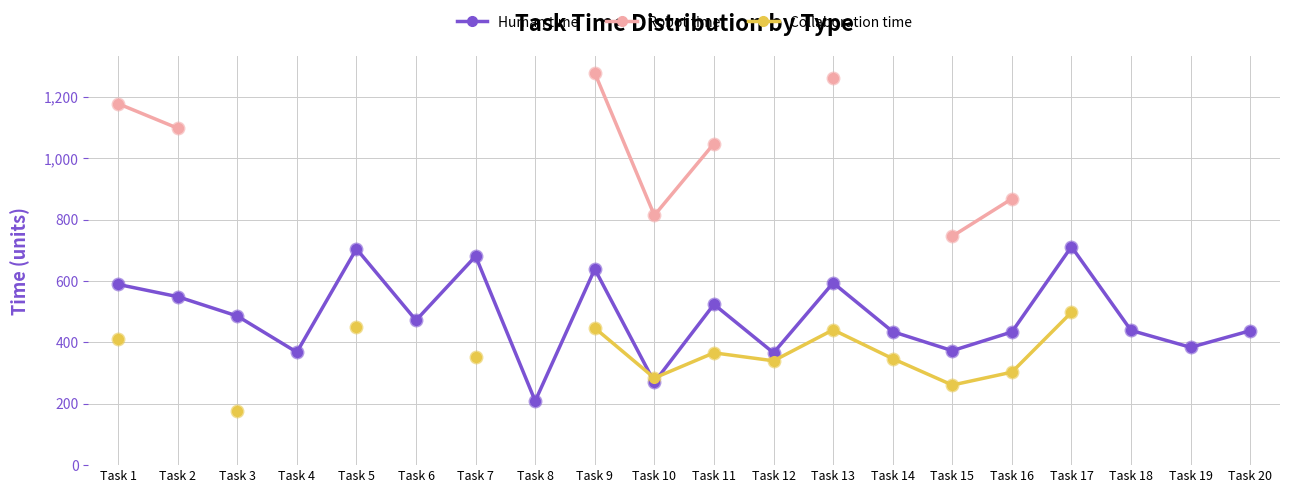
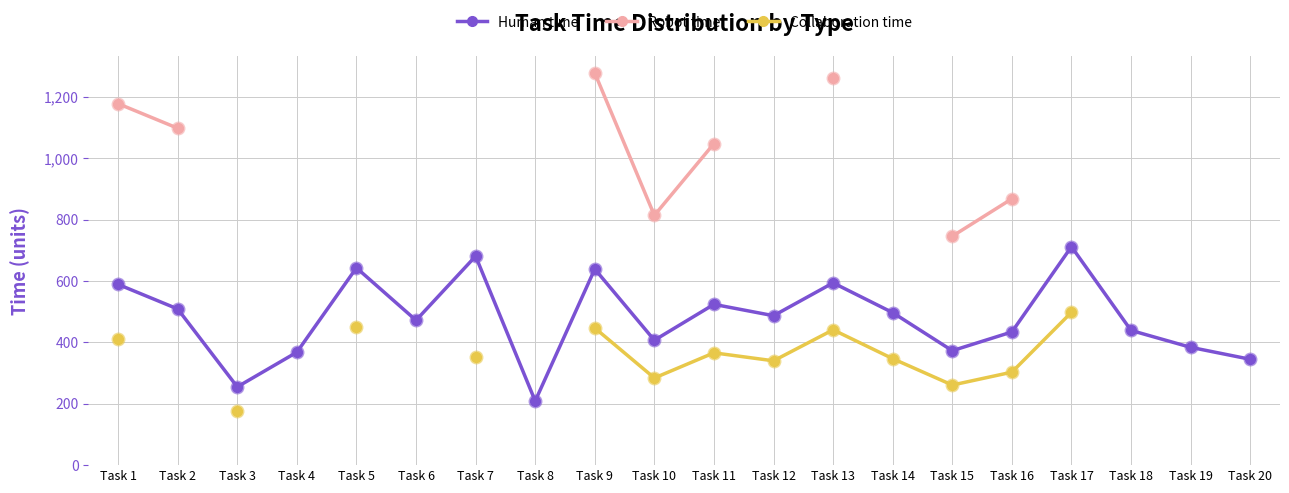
  {
    "Human time": {
      "Task 1": "590",
-     "Task 2": "550",
-     "Task 3": "490",
+     "Task 2": "510",
+     "Task 3": "260",
      "Task 4": "370",
-     "Task 5": "710",
+     "Task 5": "640",
      "Task 6": "470",
      "Task 7": "680",
      "Task 8": "210",
      "Task 9": "640",
-     "Task 10": "270",
+     "Task 10": "410",
      "Task 11": "520",
-     "Task 12": "370",
+     "Task 12": "490",
      "Task 13": "590",
-     "Task 14": "440",
+     "Task 14": "500",
      "Task 15": "370",
      "Task 16": "430",
      "Task 17": "710",
      "Task 18": "440",
      "Task 19": "380",
-     "Task 20": "440"
+     "Task 20": "350"
    },
    "Robot time": {
      "Task 1": "1,180",
      "Task 2": "1,100",
      "Task 9": "1,280",
      "Task 10": "810",
      "Task 11": "1,050",
      "Task 13": "1,260",
      "Task 15": "750",
      "Task 16": "870"
    },
    "Collaboration time": {
      "Task 1": "410",
      "Task 3": "180",
      "Task 5": "450",
      "Task 7": "350",
      "Task 9": "450",
      "Task 10": "280",
      "Task 11": "370",
      "Task 12": "340",
      "Task 13": "440",
      "Task 14": "350",
      "Task 15": "260",
      "Task 16": "300",
      "Task 17": "500"
    }
  }
